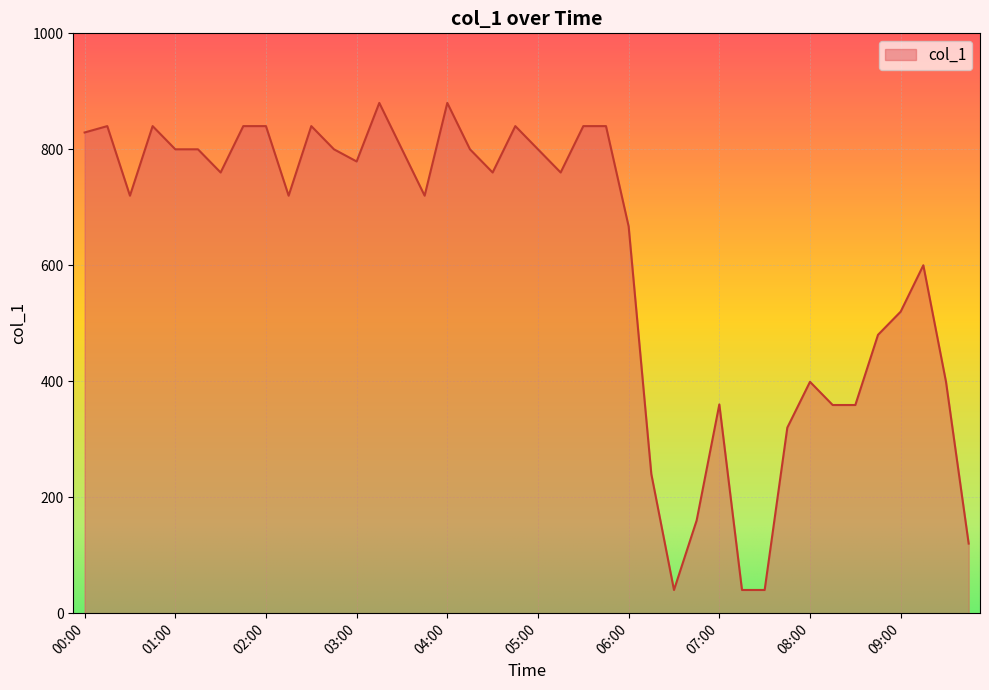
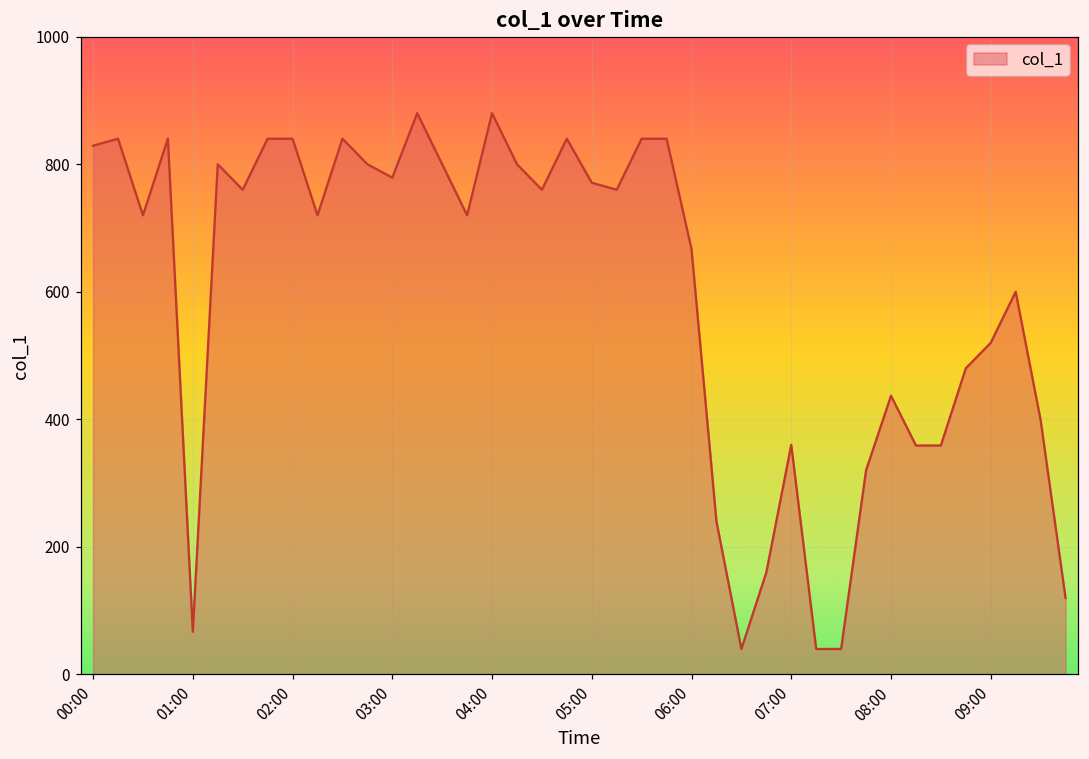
  {
    "00:00": 830,
-   "01:00": 800,
+   "01:00": 70,
    "02:00": 840,
    "03:00": 780,
    "04:00": 880,
-   "05:00": 800,
+   "05:00": 770,
    "06:00": 670,
    "07:00": 360,
-   "08:00": 400,
+   "08:00": 440,
    "09:00": 520
  }
